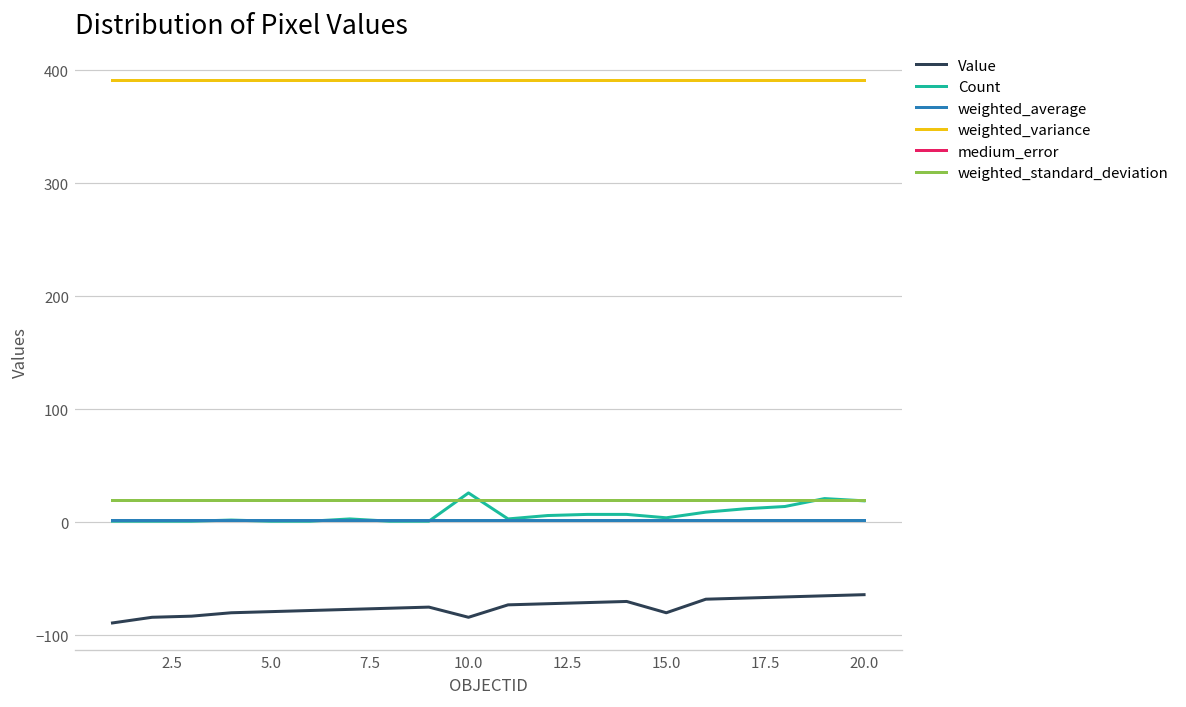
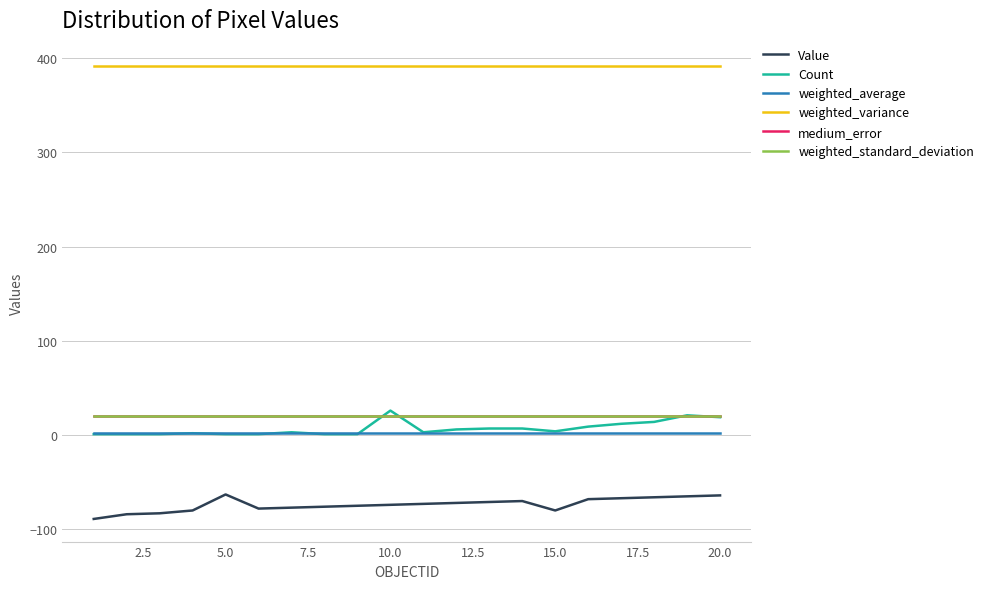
  {
    "Value": {
-     "5.0": -80,
-     "10.0": -80,
+     "5.0": -60,
+     "10.0": -70,
      "15.0": -80,
      "20.0": -60
    },
    "Count": {
      "10.0": 30
    },
    "weighted_average": {
      "10.0": 0,
      "20.0": 0
    },
    "weighted_variance": {
      "5.0": 390,
      "10.0": 390,
      "15.0": 390,
      "20.0": 390
    }
  }
